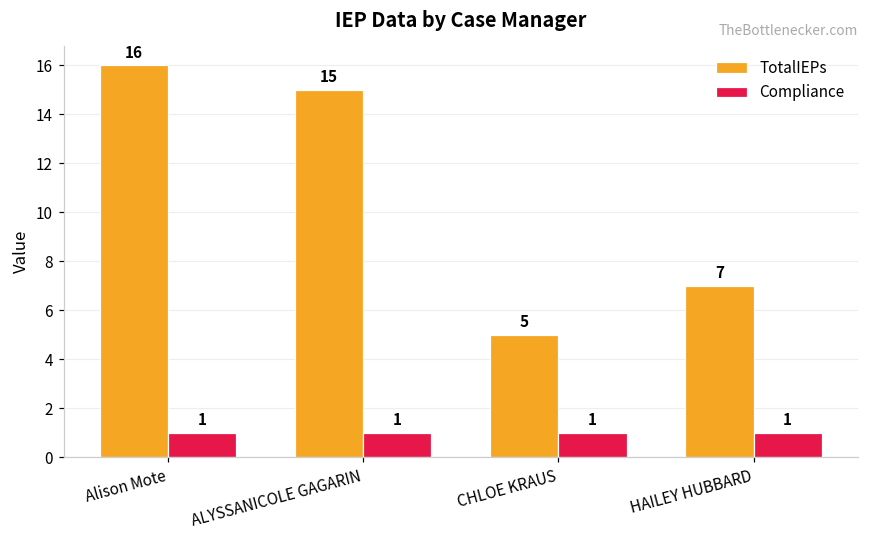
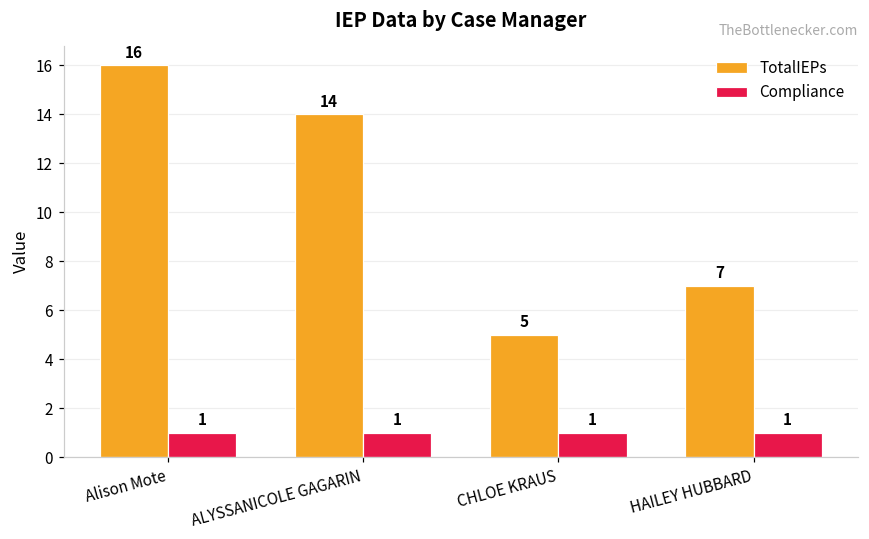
  {
    "TotalIEPs": {
      "Alison Mote": 16,
-     "ALYSSANICOLE GAGARIN": 15,
+     "ALYSSANICOLE GAGARIN": 14,
      "CHLOE KRAUS": 5,
      "HAILEY HUBBARD": 7
    },
    "Compliance": {
      "Alison Mote": 1,
      "ALYSSANICOLE GAGARIN": 1,
      "CHLOE KRAUS": 1,
      "HAILEY HUBBARD": 1
    }
  }
